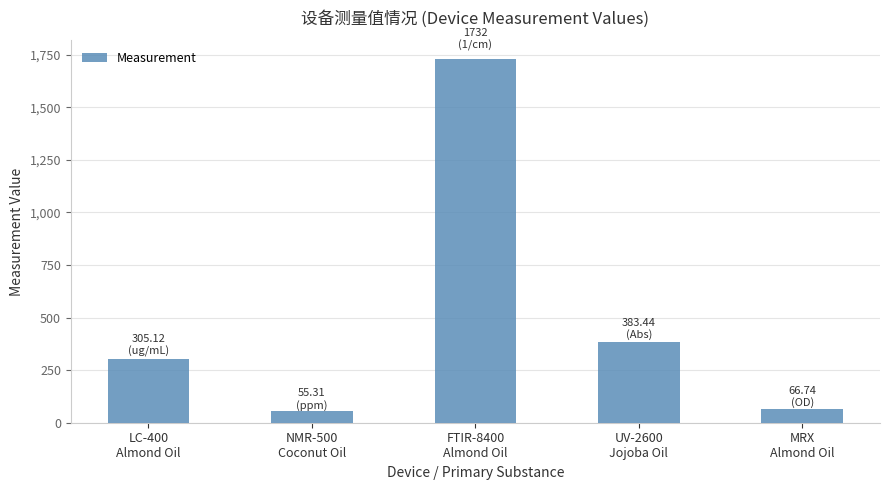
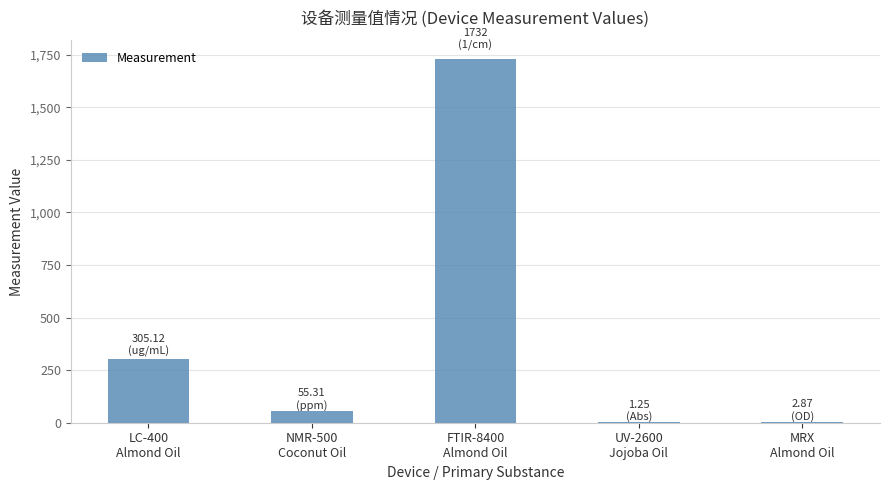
  {
    "LC-400 Almond Oil": 305.12,
    "NMR-500 Coconut Oil": 55.31,
    "FTIR-8400 Almond Oil": 1732,
-   "UV-2600 Jojoba Oil": 383.44,
-   "MRX Almond Oil": 66.74
+   "UV-2600 Jojoba Oil": 1.25,
+   "MRX Almond Oil": 2.87
  }
